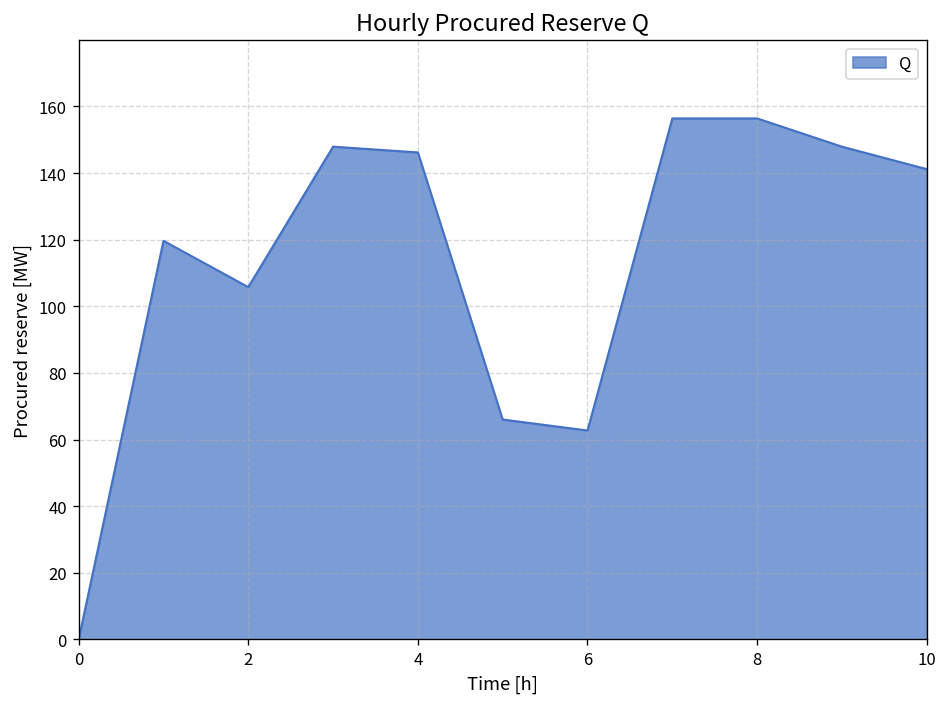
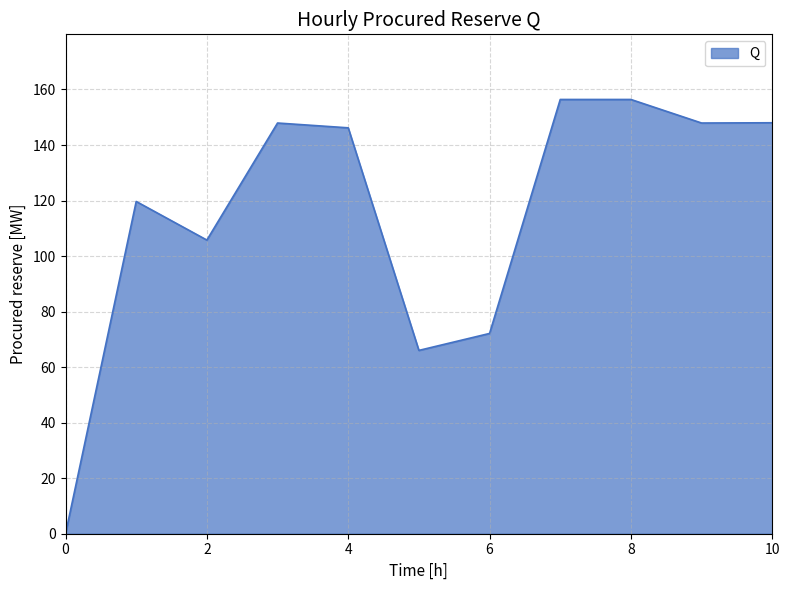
  {
    "0": 0,
    "2": 106,
    "4": 146,
-   "6": 63,
+   "6": 72,
    "8": 156,
-   "10": 141
+   "10": 148
  }
